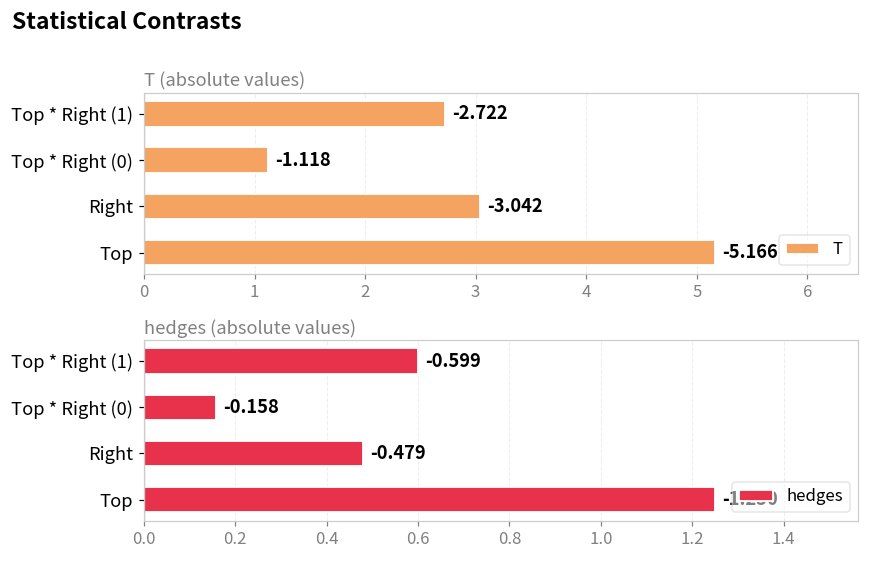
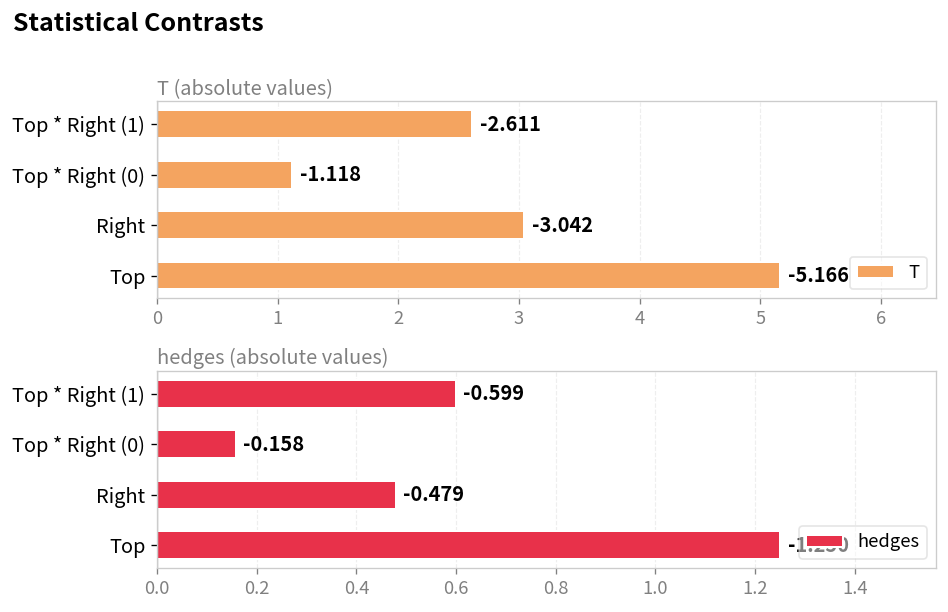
  {
    "T (absolute values)": {
-     "Top * Right (1)": -2.722
+     "Top * Right (1)": -2.611
    }
  }
